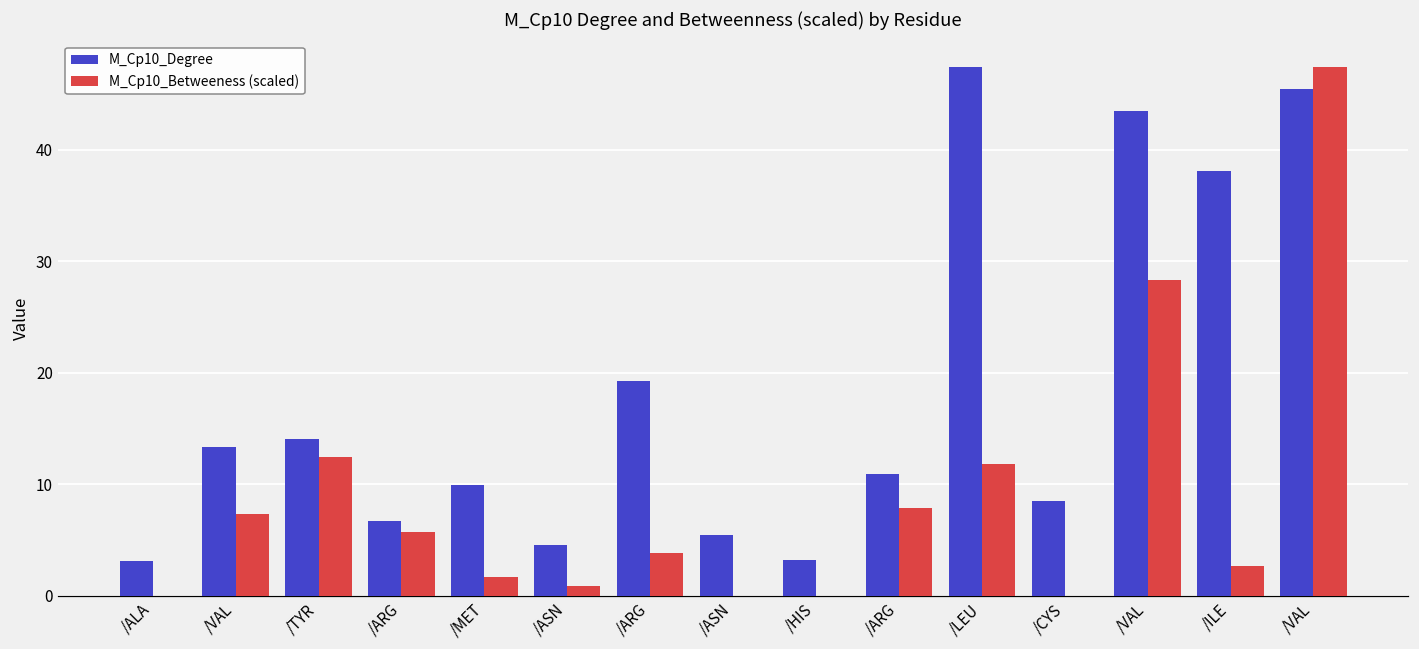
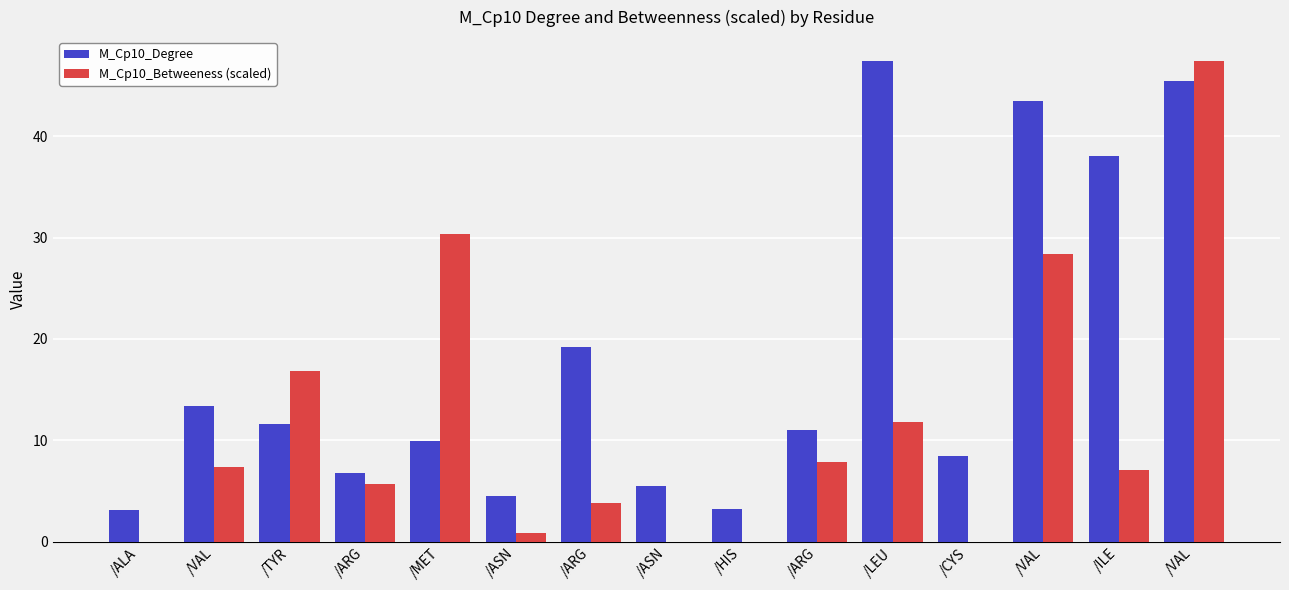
  {
    "M_Cp10_Degree": {
      "/ALA": 3.1,
-     "/TYR": 14.1,
+     "/TYR": 11.6,
      "/MET": 10.0,
      "/HIS": 3.3,
      "/LEU": 47.4,
      "/CYS": 8.5,
      "/ILE": 38.1
    },
    "M_Cp10_Betweeness (scaled)": {
      "/ALA": 0.0,
-     "/TYR": 12.5,
-     "/MET": 1.7,
+     "/TYR": 16.8,
+     "/MET": 30.3,
      "/HIS": 0.0,
      "/LEU": 11.8,
      "/CYS": 0.0,
-     "/ILE": 2.7
+     "/ILE": 7.1
    }
  }
